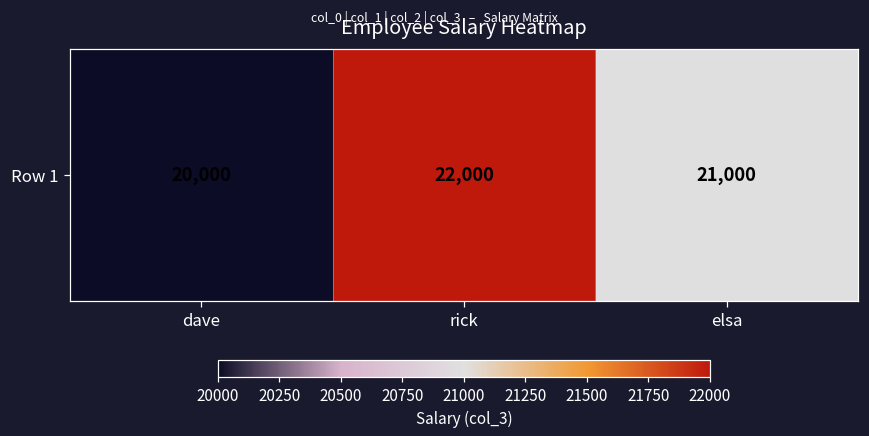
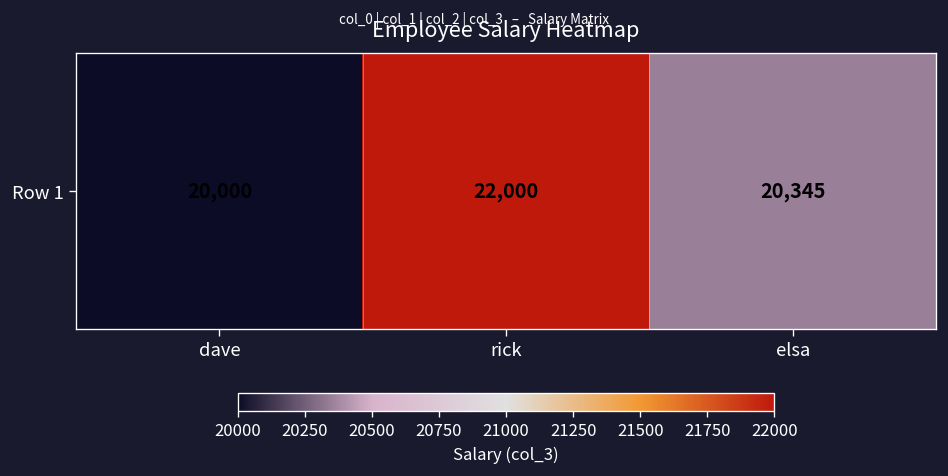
  {
    "Row 1": {
      "rick": "22,000",
-     "elsa": "21,000"
+     "elsa": "20,345"
    }
  }
